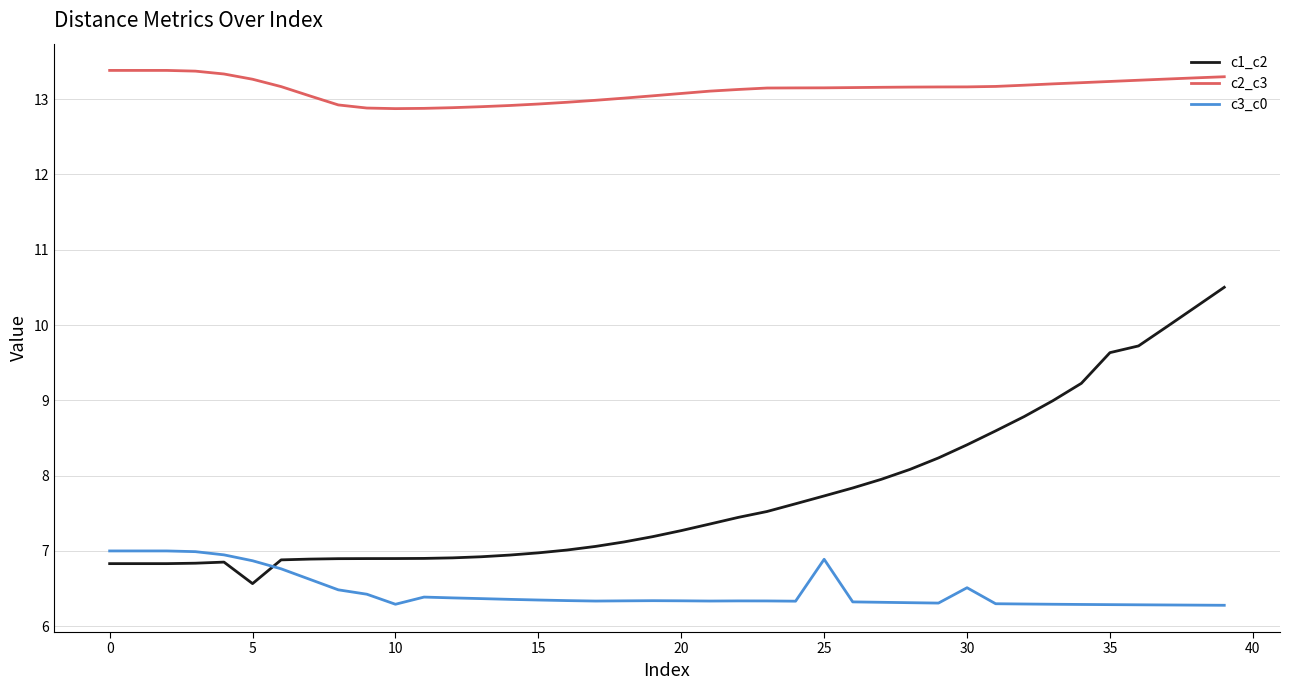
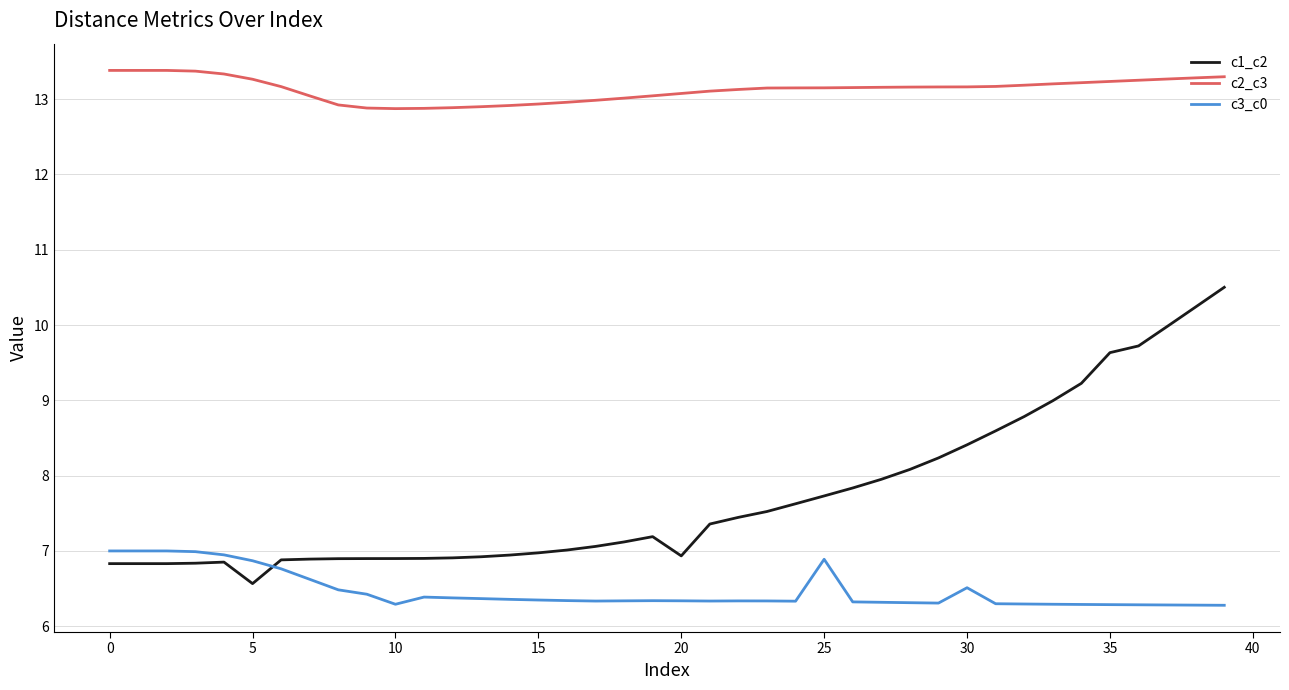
  {
    "c1_c2": {
      "0": 6.8,
      "5": 6.6,
      "10": 6.9,
      "15": 7.0,
-     "20": 7.3,
+     "20": 6.9,
      "25": 7.7,
      "30": 8.4,
      "35": 9.6
    },
    "c2_c3": {
      "0": 13.4,
      "5": 13.3,
      "10": 12.9,
      "15": 12.9,
      "20": 13.1,
      "25": 13.2,
      "30": 13.2,
      "35": 13.2
    },
    "c3_c0": {
      "0": 7.0,
      "5": 6.9,
      "10": 6.3,
      "15": 6.3,
      "20": 6.3,
      "25": 6.9,
      "30": 6.5,
      "35": 6.3
    }
  }
